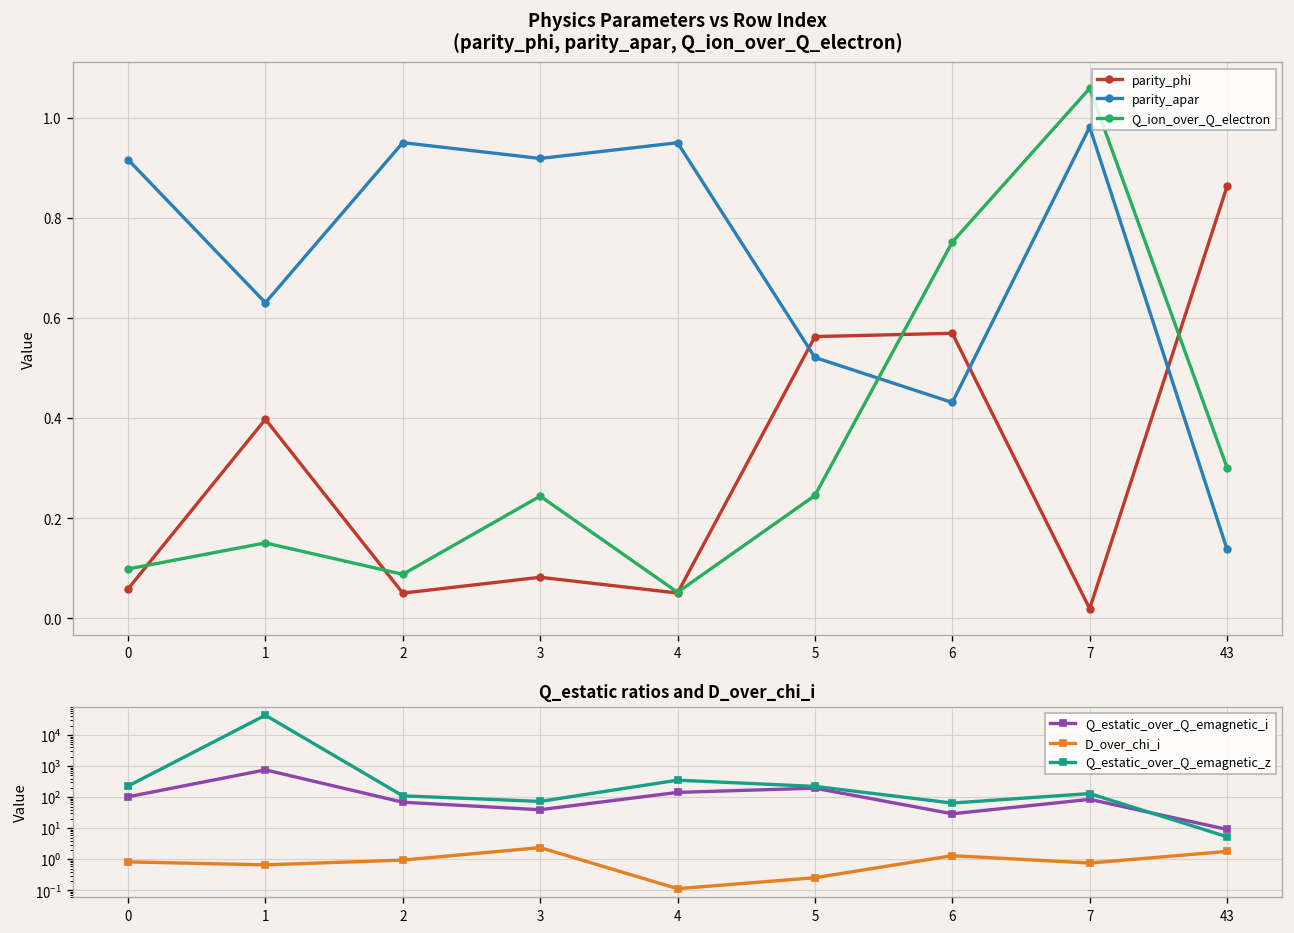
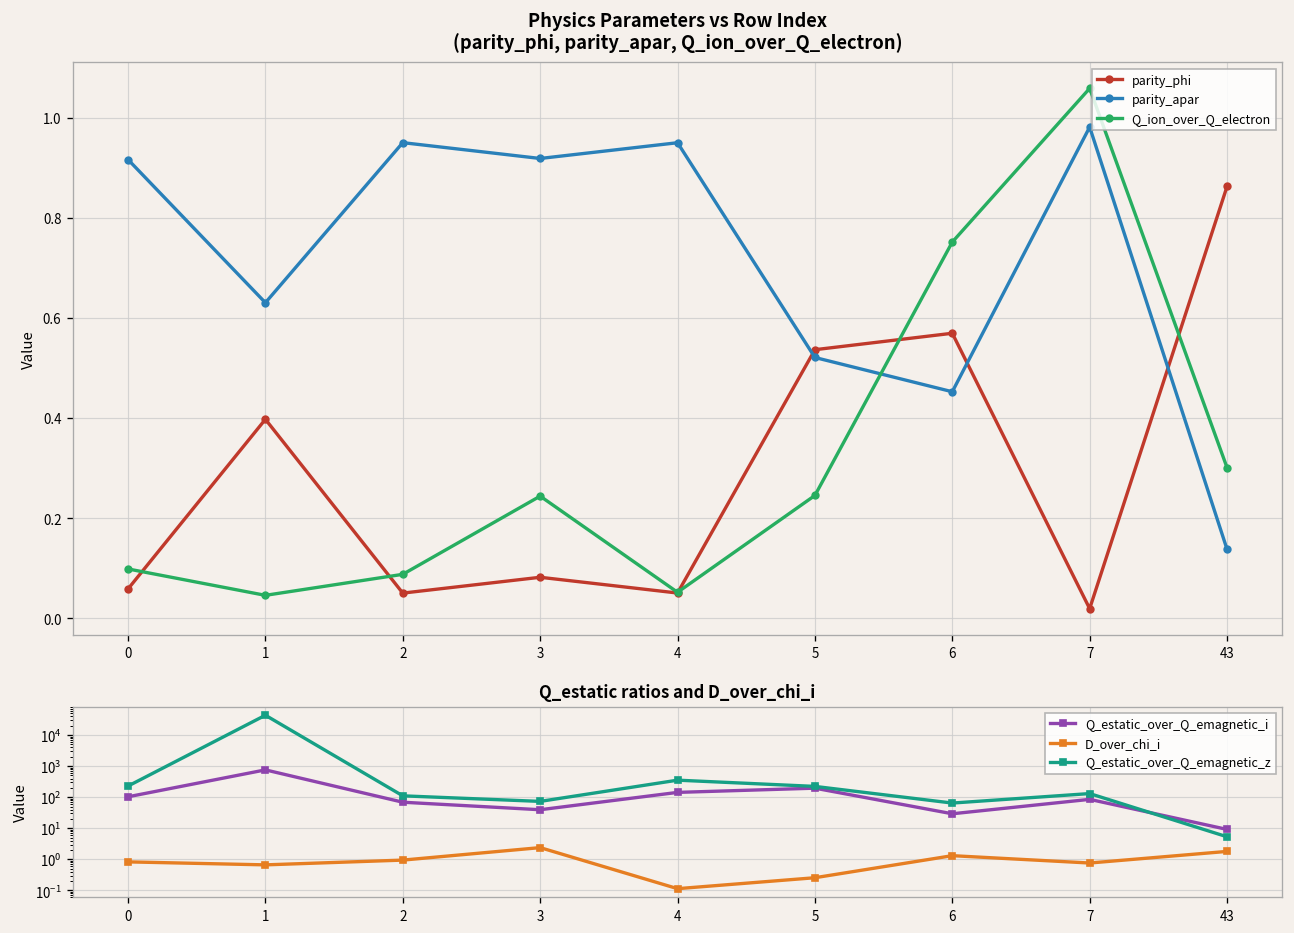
  {
    "Physics Parameters vs Row Index (parity_phi, parity_apar, Q_ion_over_Q_electron)": {
      "parity_phi": {
        "0": 0.06,
        "1": 0.40,
        "2": 0.05,
        "3": 0.08,
-       "5": 0.56,
+       "5": 0.54,
        "6": 0.57,
        "7": 0.02,
        "43": 0.86
      },
      "parity_apar": {
        "0": 0.92,
        "1": 0.63,
        "2": 0.95,
        "3": 0.92,
        "4": 0.95,
        "5": 0.52,
-       "6": 0.43,
+       "6": 0.45,
        "7": 0.98,
        "43": 0.14
      },
      "Q_ion_over_Q_electron": {
        "0": 0.10,
-       "1": 0.15,
+       "1": 0.05,
        "2": 0.09,
        "3": 0.24,
        "5": 0.25,
        "6": 0.75,
        "7": 1.06,
        "43": 0.30
      }
    },
    "Q_estatic ratios and D_over_chi_i": {
      "Q_estatic_over_Q_emagnetic_i": {
        "0": 100,
        "1": 800,
        "2": 70,
        "3": 40,
        "4": 100,
        "6": 30,
        "7": 90,
        "43": 9
      },
      "D_over_chi_i": {
        "0": 0.8,
        "1": 0.7,
        "2": 0.9,
        "3": 2,
        "4": 0.1,
        "5": 0.3,
        "6": 1,
        "7": 0.8,
        "43": 2
      },
      "Q_estatic_over_Q_emagnetic_z": {
        "0": 200,
        "1": 40000,
        "2": 110,
        "3": 70,
        "4": 400,
        "6": 60,
        "7": 100,
        "43": 5
      }
    }
  }
